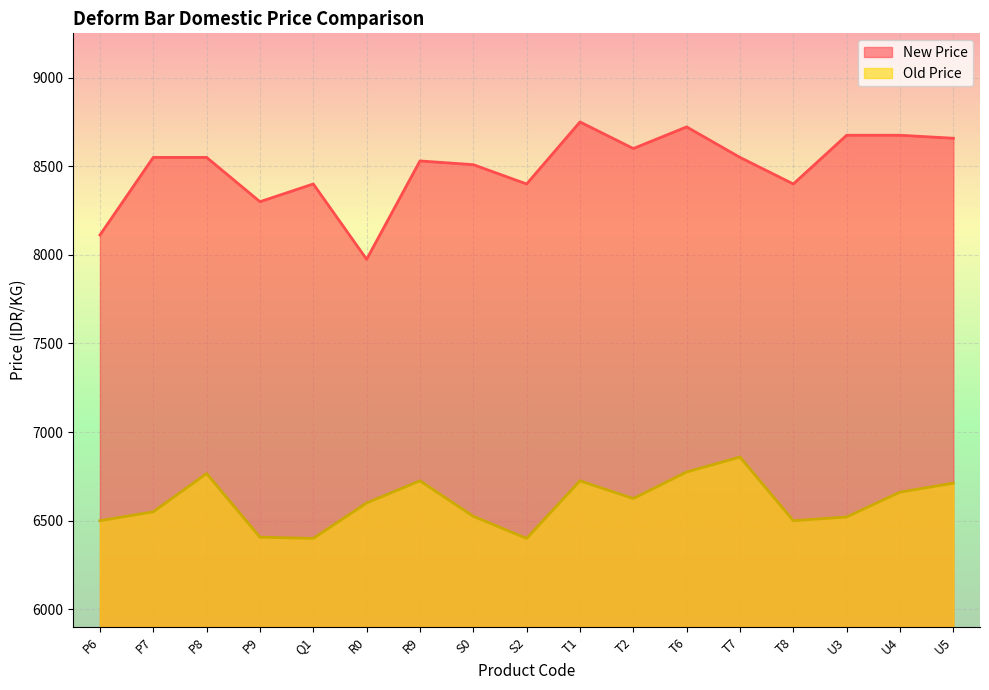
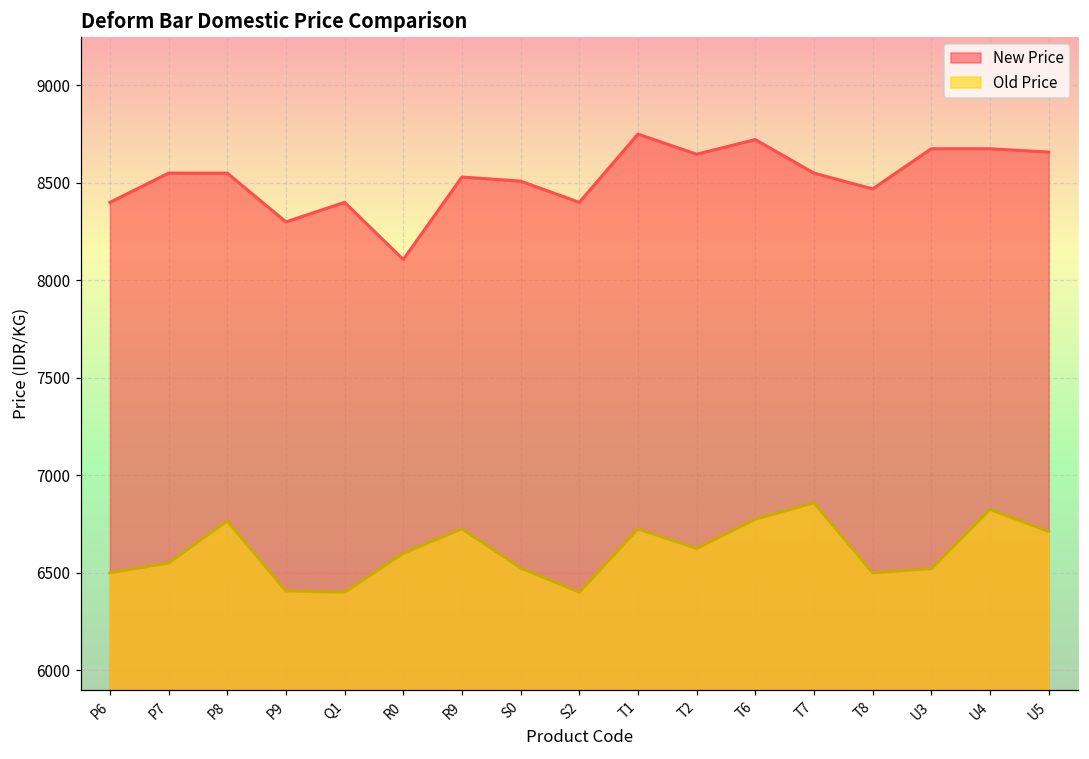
  {
    "New Price": {
-     "P6": 8110,
+     "P6": 8400,
      "P7": 8550,
      "P8": 8550,
      "P9": 8300,
      "Q1": 8400,
-     "R0": 7980,
+     "R0": 8110,
      "R9": 8530,
      "S0": 8510,
      "S2": 8400,
      "T1": 8750,
-     "T2": 8600,
+     "T2": 8650,
      "T6": 8720,
      "T7": 8550,
-     "T8": 8400,
+     "T8": 8470,
      "U3": 8680,
      "U4": 8680,
      "U5": 8660
    },
    "Old Price": {
      "P6": 6500,
      "P7": 6550,
      "P8": 6770,
      "P9": 6410,
      "Q1": 6400,
      "R0": 6600,
      "R9": 6730,
      "S0": 6530,
      "S2": 6400,
      "T1": 6730,
      "T2": 6630,
      "T6": 6780,
      "T7": 6860,
      "T8": 6500,
      "U3": 6520,
-     "U4": 6660,
+     "U4": 6830,
      "U5": 6710
    }
  }
